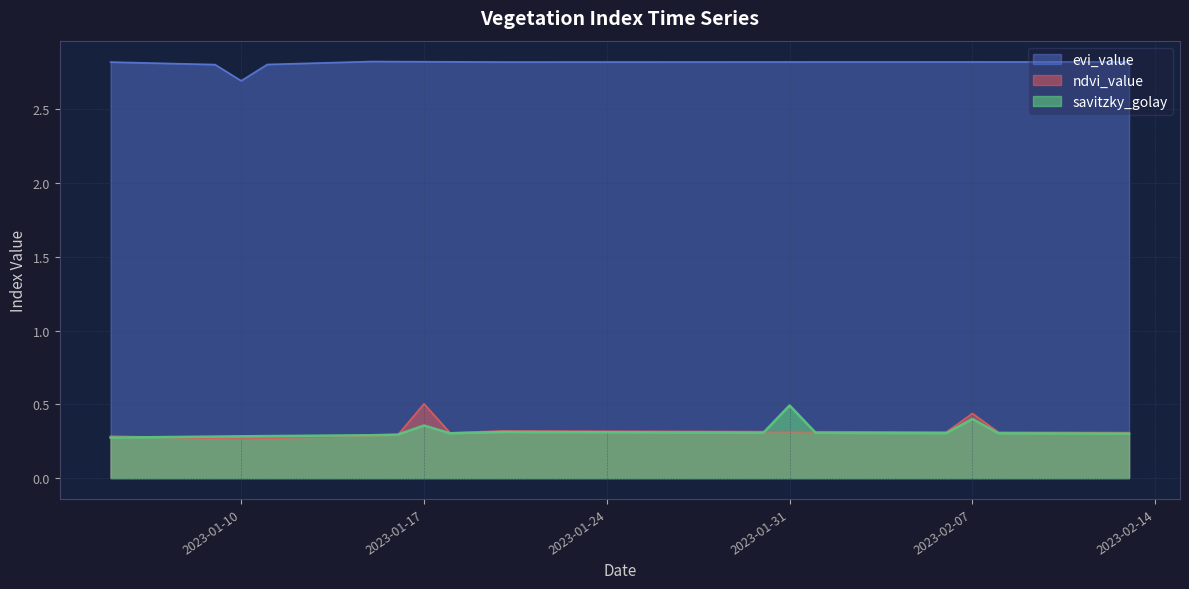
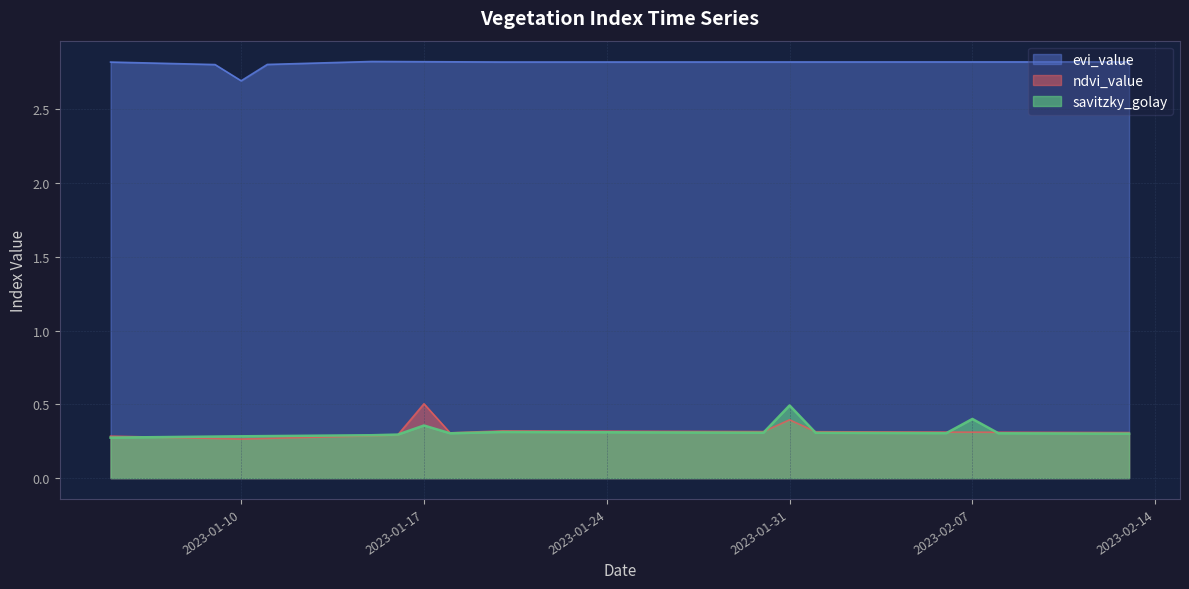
  {
    "evi_value": {
      "2023-01-10": 2.69,
      "2023-01-17": 2.82,
      "2023-01-24": 2.82,
      "2023-01-31": 2.82,
      "2023-02-07": 2.82
    },
    "ndvi_value": {
      "2023-01-10": 0.26,
      "2023-01-17": 0.50,
-     "2023-01-31": 0.31,
-     "2023-02-07": 0.44
+     "2023-01-31": 0.40,
+     "2023-02-07": 0.31
    },
    "savitzky_golay": {
      "2023-01-10": 0.28,
      "2023-01-17": 0.36,
      "2023-01-31": 0.49,
      "2023-02-07": 0.40
    }
  }
